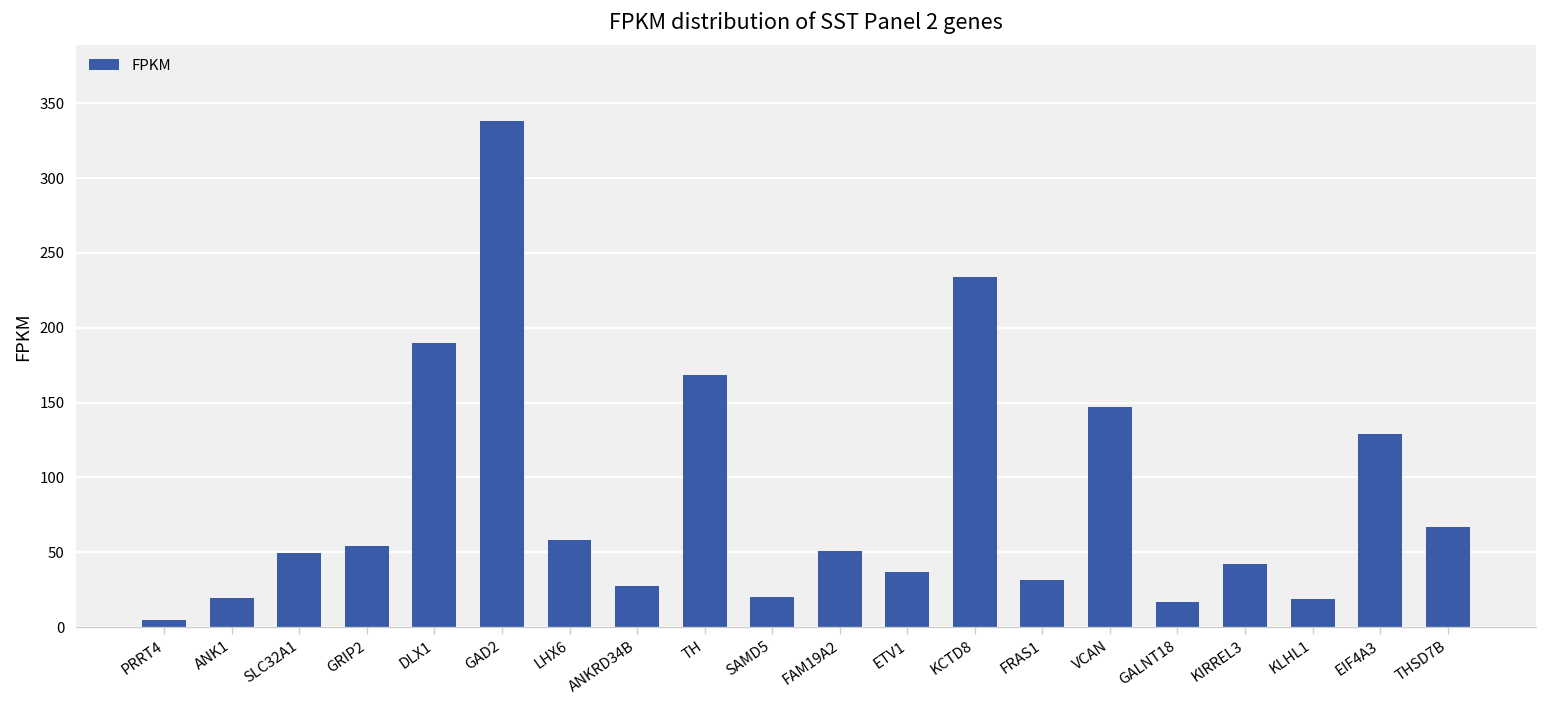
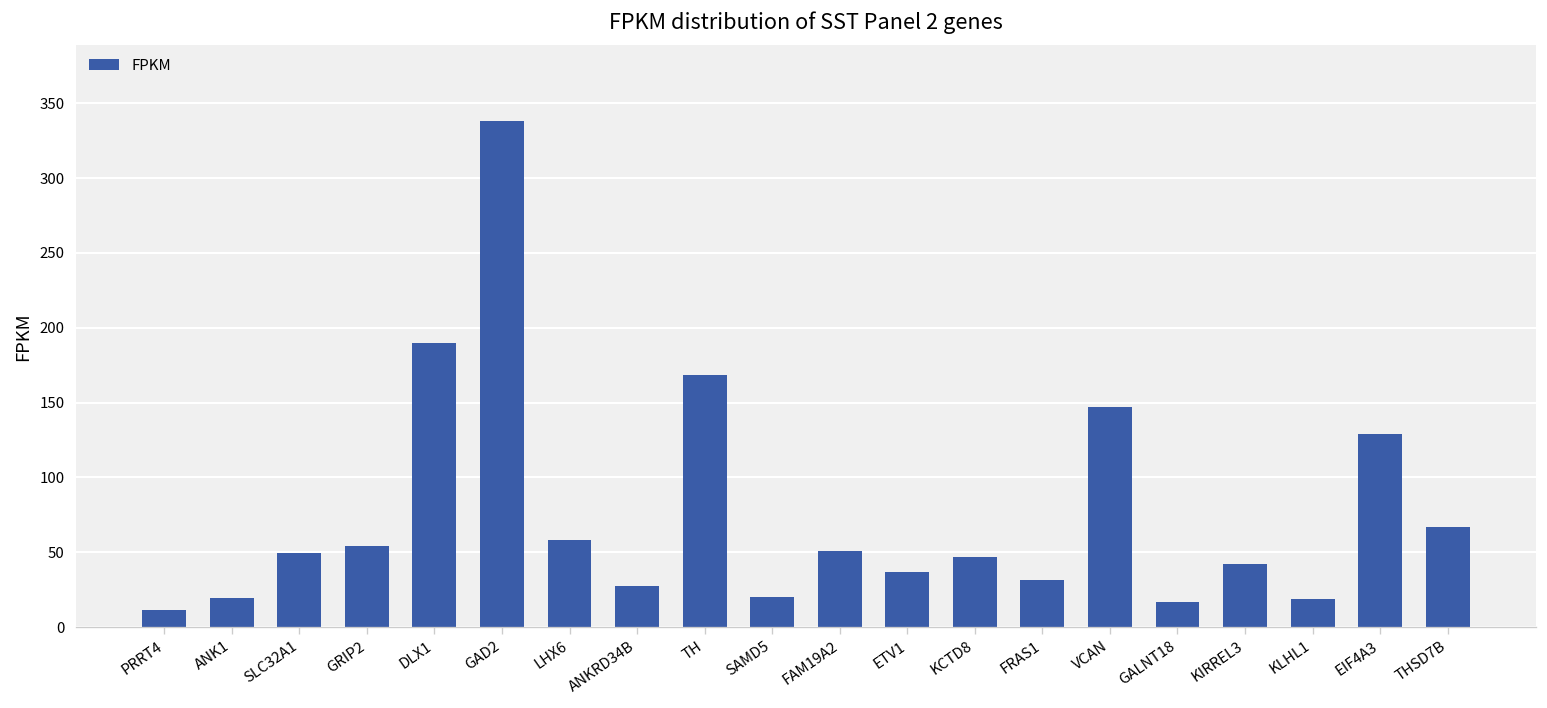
  {
-   "PRRT4": 5,
+   "PRRT4": 11,
    "ANK1": 19,
    "SLC32A1": 49,
    "GRIP2": 54,
    "DLX1": 190,
    "GAD2": 338,
    "LHX6": 58,
    "ANKRD34B": 28,
    "TH": 168,
    "SAMD5": 20,
    "FAM19A2": 51,
    "ETV1": 37,
-   "KCTD8": 234,
+   "KCTD8": 47,
    "FRAS1": 32,
    "VCAN": 147,
    "GALNT18": 17,
    "KIRREL3": 42,
    "KLHL1": 19,
    "EIF4A3": 129,
    "THSD7B": 67
  }
